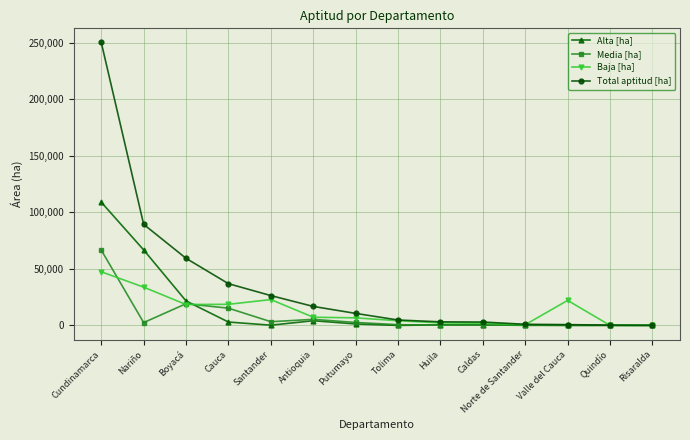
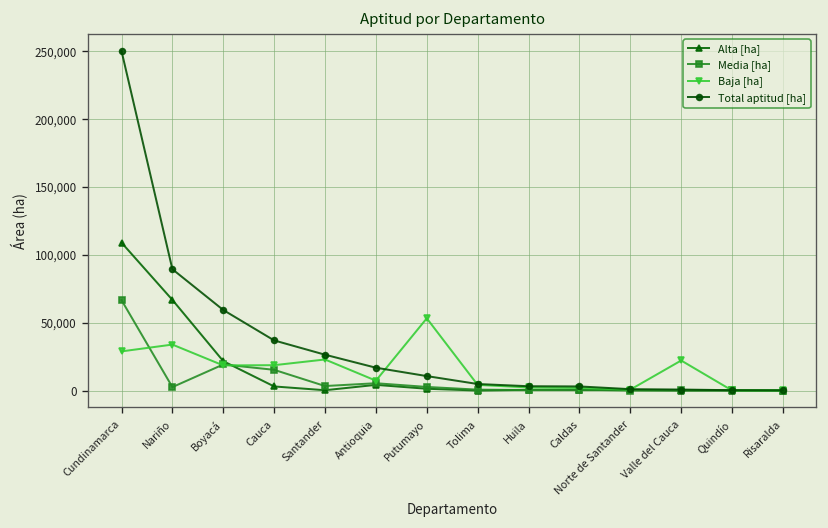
  {
    "Media [ha]": {
      "Cundinamarca": "67,000",
      "Nariño": "3,000",
      "Cauca": "15,000",
      "Santander": "3,000"
    },
    "Baja [ha]": {
-     "Cundinamarca": "47,000",
+     "Cundinamarca": "29,000",
      "Nariño": "34,000",
      "Cauca": "19,000",
      "Santander": "23,000",
-     "Putumayo": "7,000",
+     "Putumayo": "53,000",
      "Valle del Cauca": "22,000"
    }
  }
